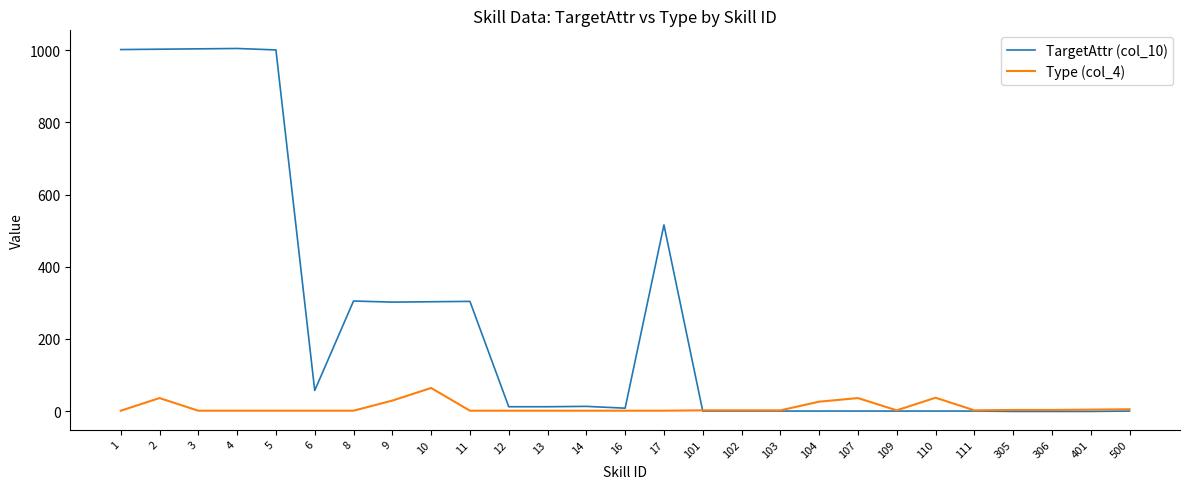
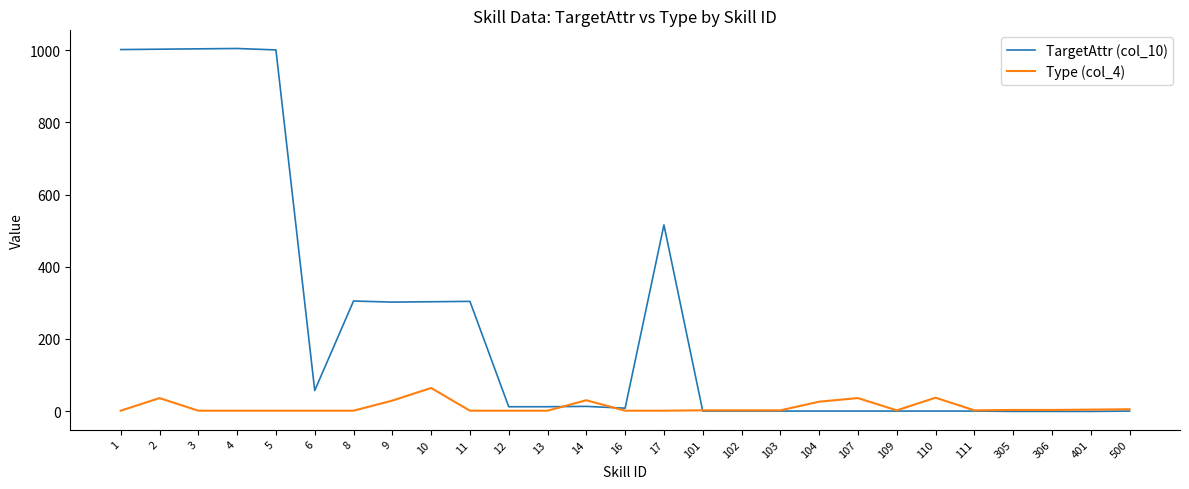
  {
    "TargetAttr (col_10)": {
      "1": 1000,
      "2": 1000,
      "3": 1000,
      "4": 1010,
      "5": 1000,
      "6": 60,
      "8": 310,
      "9": 300,
      "10": 300,
      "11": 300,
      "12": 10,
      "13": 10,
      "14": 10,
      "17": 520,
      "104": 0,
      "107": 0,
      "110": 0
    },
    "Type (col_4)": {
      "1": 0,
      "2": 40,
      "3": 0,
      "4": 0,
      "5": 0,
      "6": 0,
      "8": 0,
      "9": 30,
      "10": 60,
      "11": 0,
      "12": 0,
      "13": 0,
-     "14": 0,
+     "14": 30,
      "17": 0,
      "104": 30,
      "107": 40,
      "110": 40
    }
  }
